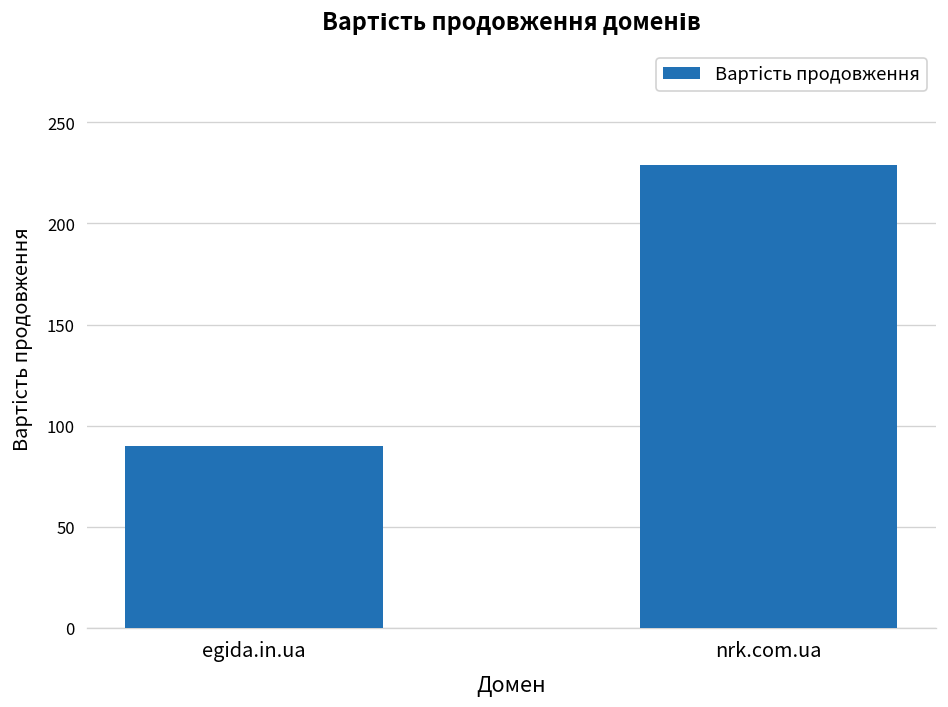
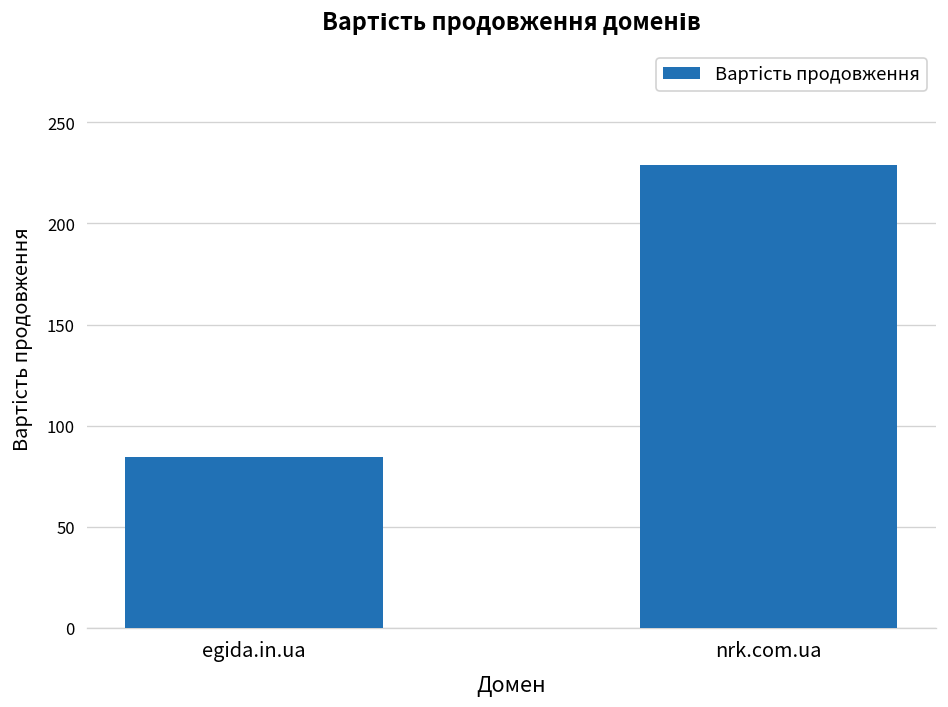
  {
-   "egida.in.ua": 90,
+   "egida.in.ua": 84,
    "nrk.com.ua": 229
  }
